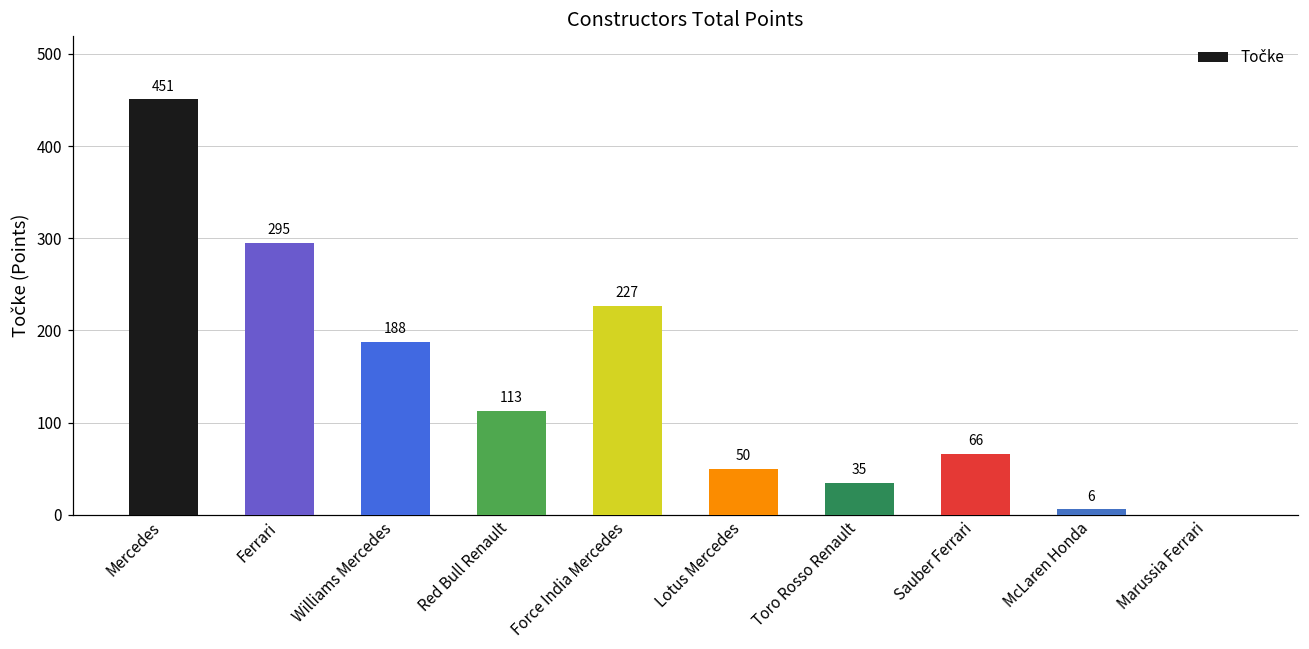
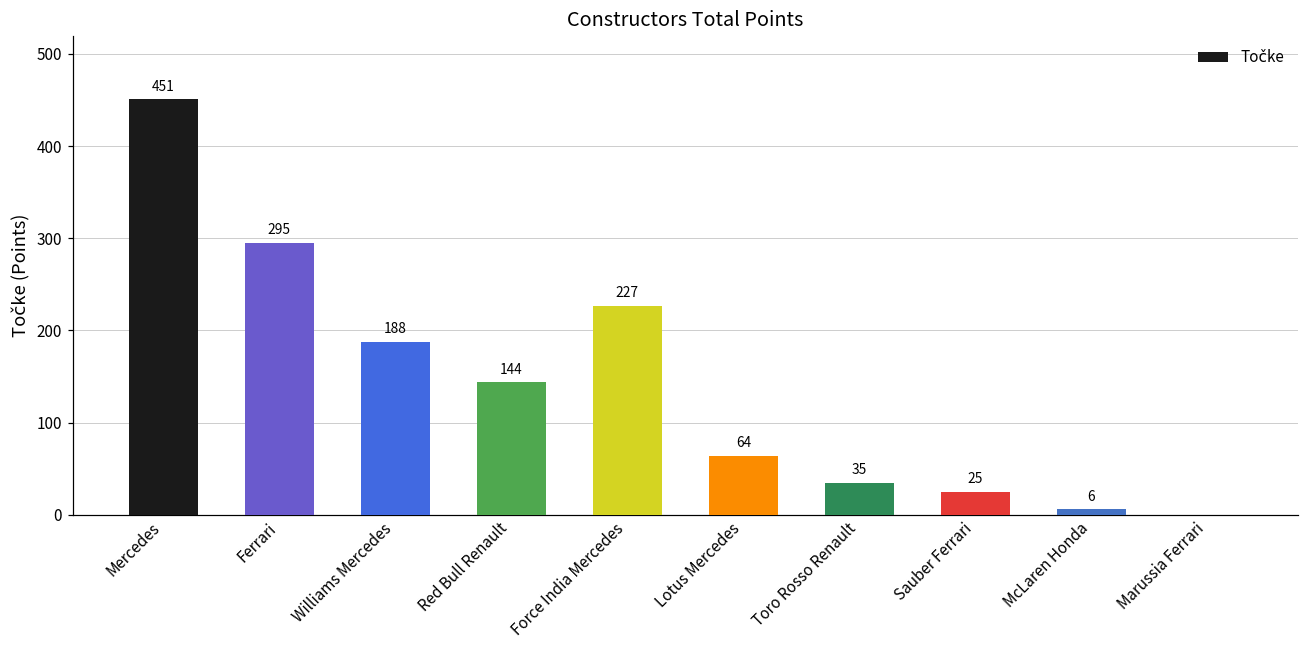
  {
    "Mercedes": 451,
    "Ferrari": 295,
    "Williams Mercedes": 188,
-   "Red Bull Renault": 113,
+   "Red Bull Renault": 144,
    "Force India Mercedes": 227,
-   "Lotus Mercedes": 50,
+   "Lotus Mercedes": 64,
    "Toro Rosso Renault": 35,
-   "Sauber Ferrari": 66,
+   "Sauber Ferrari": 25,
    "McLaren Honda": 6
  }
